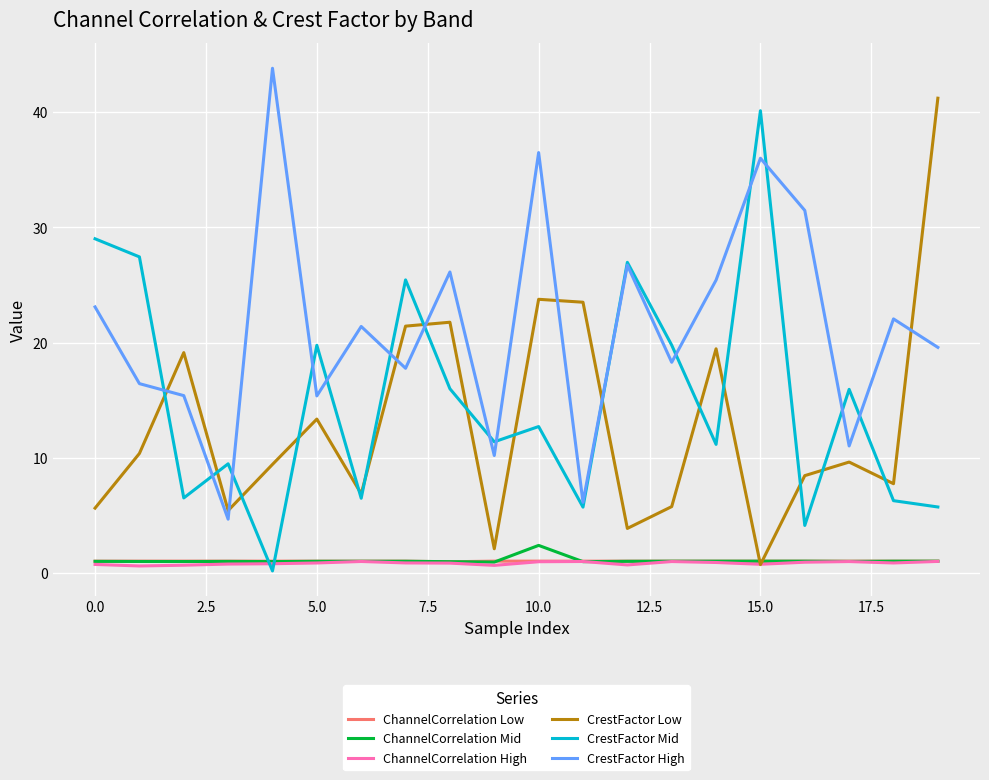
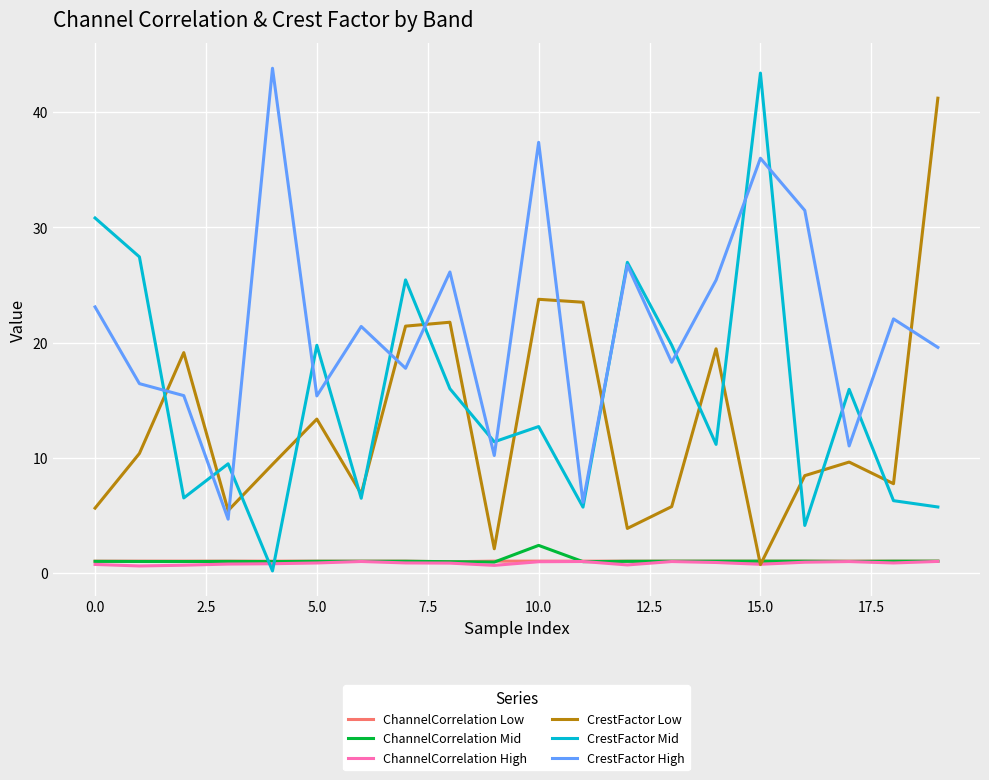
  {
    "ChannelCorrelation Mid": {
      "10.0": 2.4
    },
    "ChannelCorrelation High": {
      "0.0": 0.7
    },
    "CrestFactor Low": {
      "0.0": 5.6,
      "5.0": 13.3,
      "10.0": 23.8
    },
    "CrestFactor Mid": {
-     "0.0": 29.0,
+     "0.0": 30.8,
      "5.0": 19.8,
      "10.0": 12.7,
-     "15.0": 40.1
+     "15.0": 43.4
    },
    "CrestFactor High": {
      "0.0": 23.1,
      "5.0": 15.4,
-     "10.0": 36.5,
+     "10.0": 37.4,
      "15.0": 36.0
    }
  }
